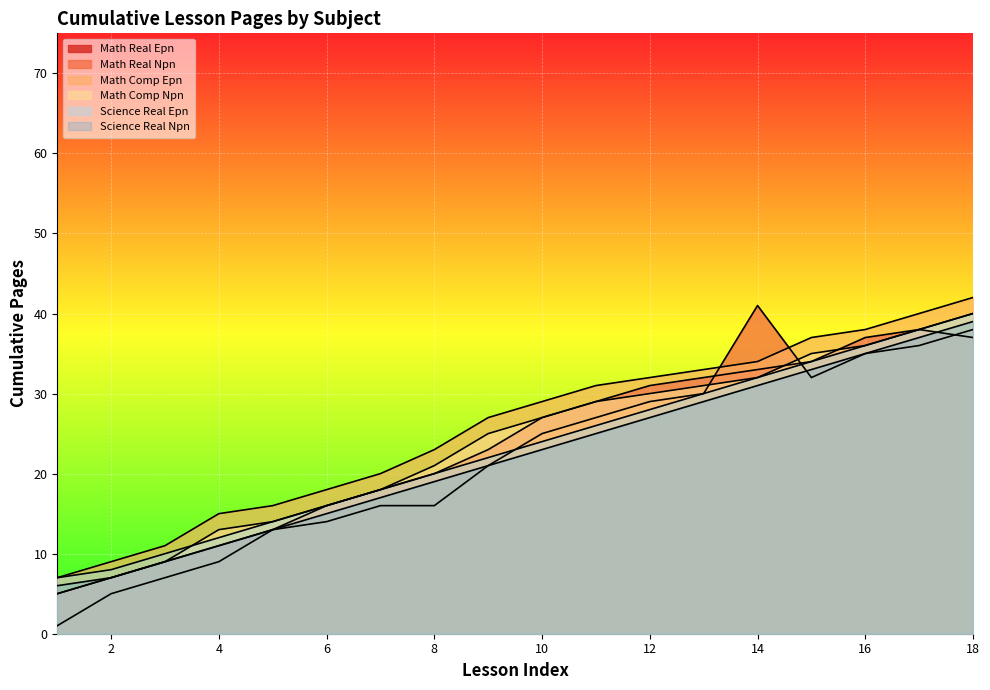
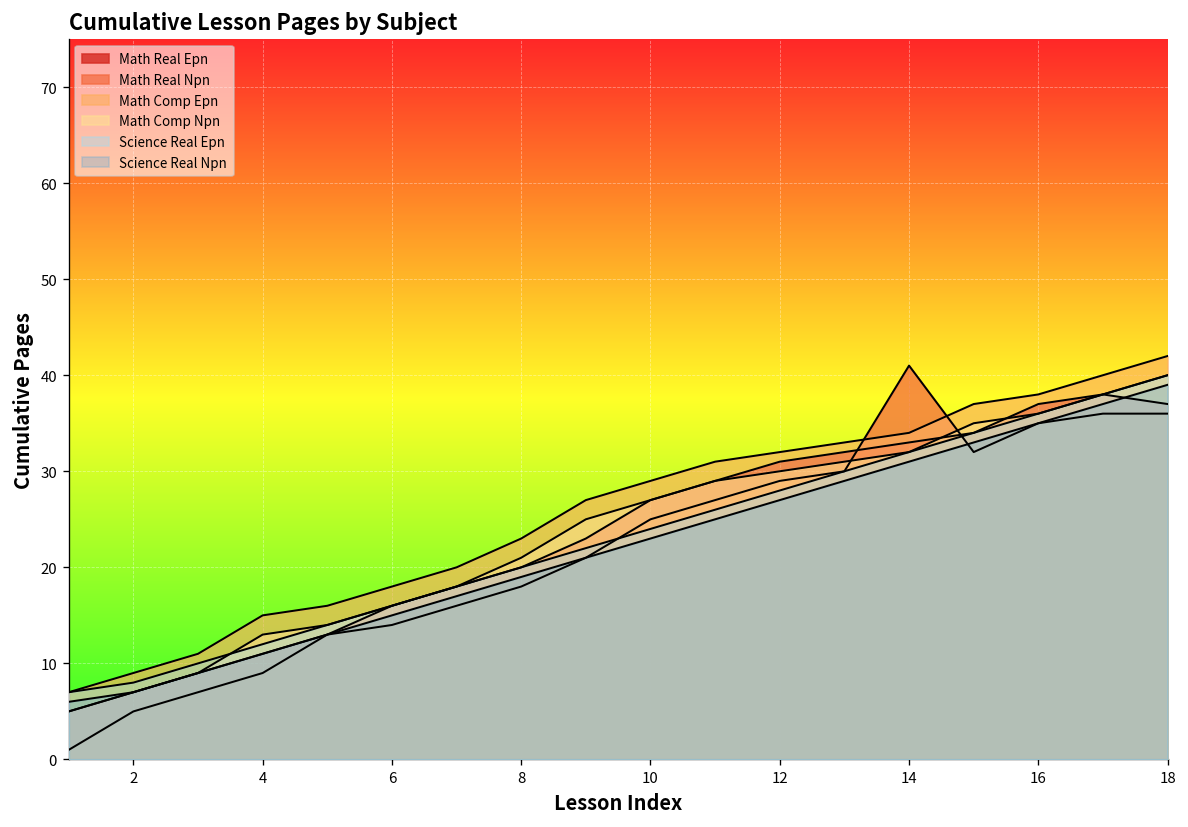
  {
    "Math Real Epn": {
      "12": 31,
      "14": 33,
      "16": 37,
      "18": 37
    },
    "Math Real Npn": {
      "2": 5,
      "4": 9,
      "6": 14,
-     "8": 16,
+     "8": 18,
      "10": 25,
      "12": 29,
      "14": 41,
-     "18": 38
+     "18": 36
    },
    "Math Comp Epn": {
      "2": 9,
      "4": 15,
      "6": 18,
      "8": 23,
      "10": 29,
      "12": 32,
      "14": 34,
      "16": 38,
      "18": 42
    },
    "Math Comp Npn": {
      "4": 13,
      "8": 21,
      "12": 30
    }
  }
